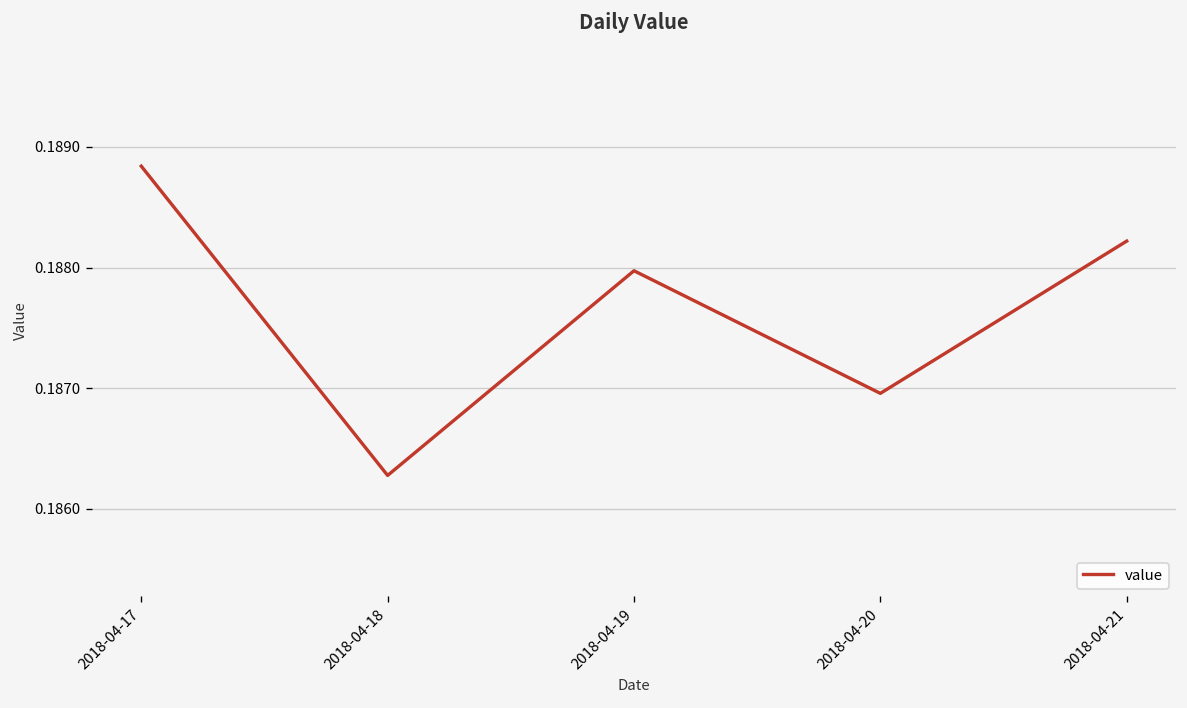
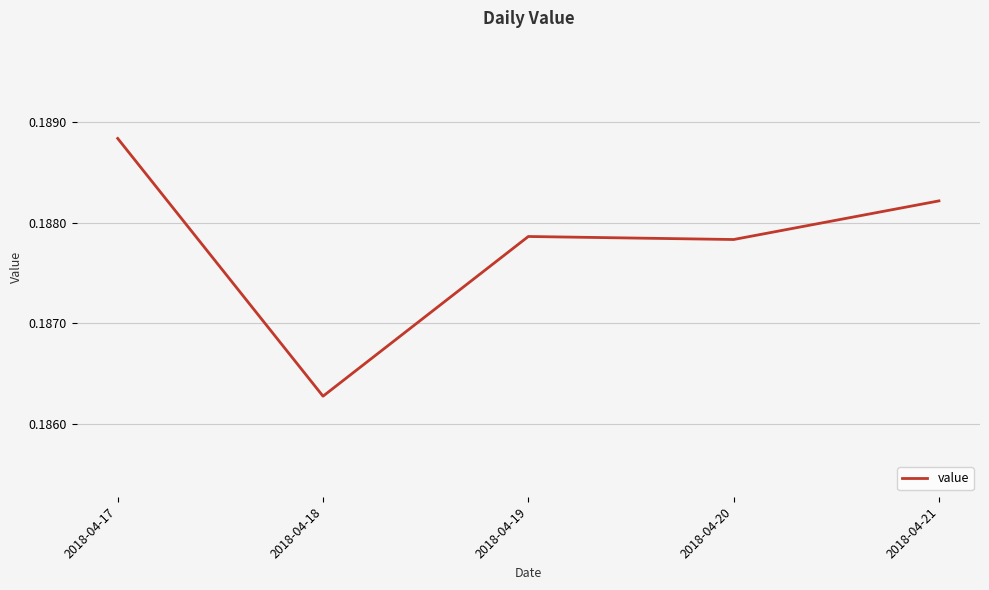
  {
    "2018-04-17": 0.18884,
    "2018-04-18": 0.18628,
-   "2018-04-19": 0.18797,
-   "2018-04-20": 0.18696,
+   "2018-04-19": 0.18787,
+   "2018-04-20": 0.18784,
    "2018-04-21": 0.18822
  }
